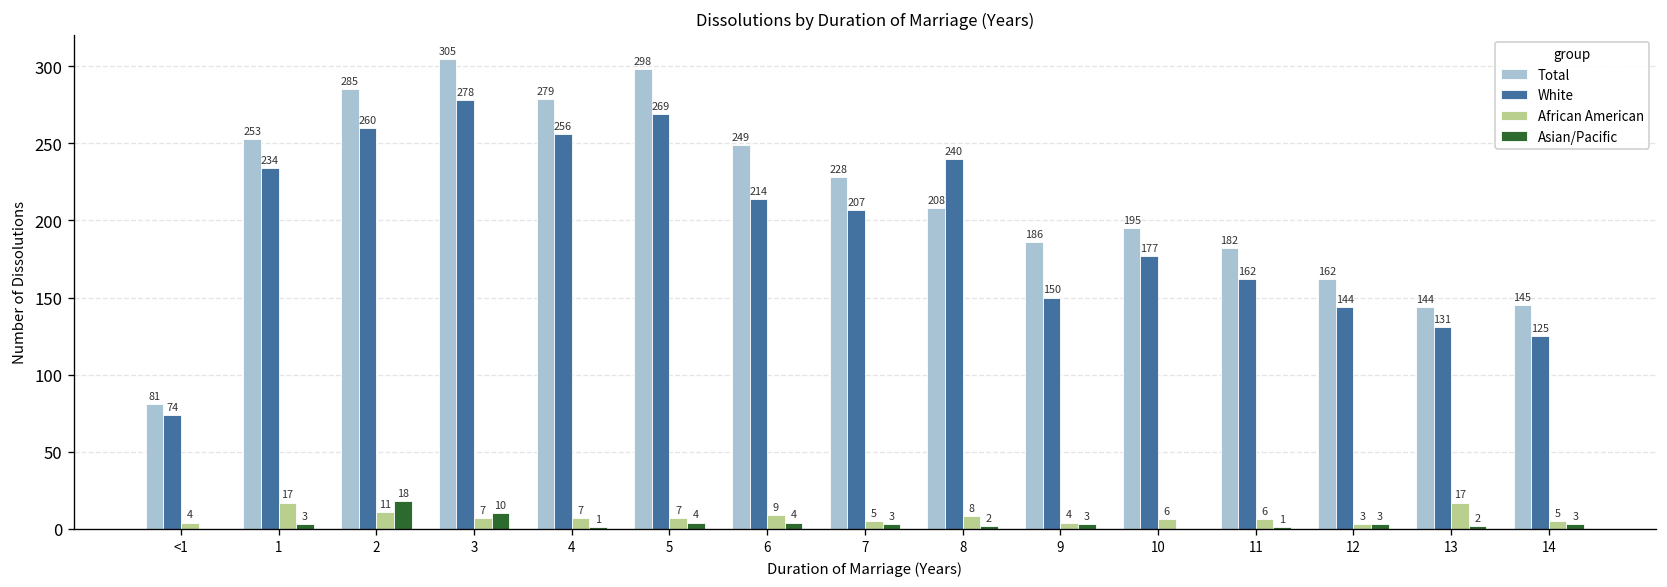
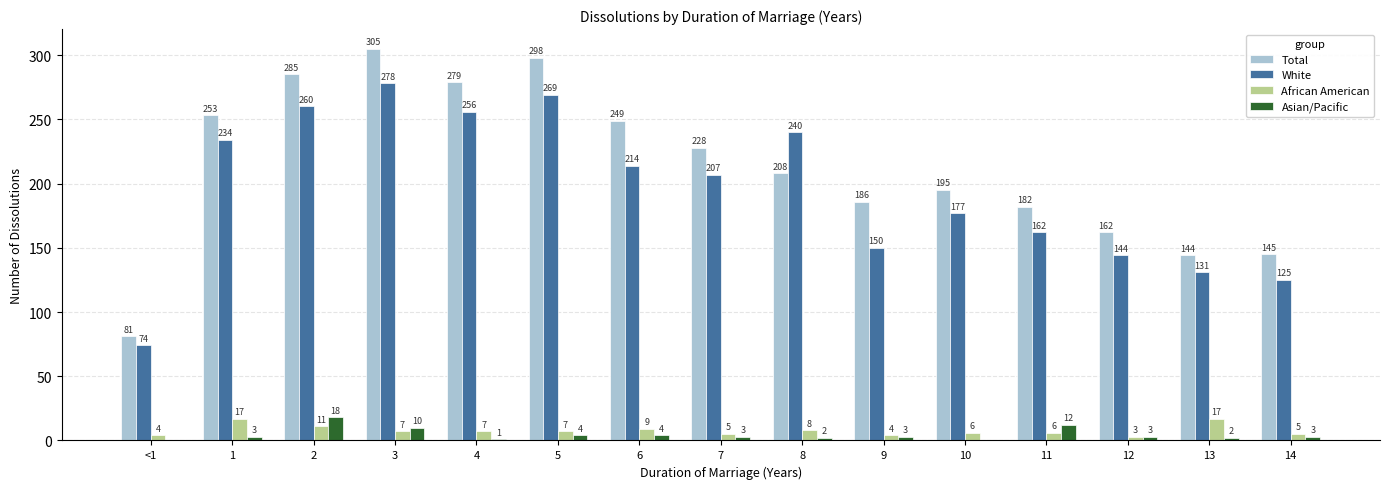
  {
    "Total": {
      "<1": 81,
      "1": 253,
      "2": 285,
      "3": 305,
      "4": 279,
      "5": 298,
      "6": 249,
      "7": 228,
      "8": 208,
      "9": 186,
      "10": 195,
      "11": 182,
      "12": 162,
      "13": 144,
      "14": 145
    },
    "White": {
      "<1": 74,
      "1": 234,
      "2": 260,
      "3": 278,
      "4": 256,
      "5": 269,
      "6": 214,
      "7": 207,
      "8": 240,
      "9": 150,
      "10": 177,
      "11": 162,
      "12": 144,
      "13": 131,
      "14": 125
    },
    "African American": {
      "<1": 4,
      "1": 17,
      "2": 11,
      "3": 7,
      "4": 7,
      "5": 7,
      "6": 9,
      "7": 5,
      "8": 8,
      "9": 4,
      "10": 6,
      "11": 6,
      "12": 3,
      "13": 17,
      "14": 5
    },
    "Asian/Pacific": {
      "1": 3,
      "2": 18,
      "3": 10,
      "4": 1,
      "5": 4,
      "6": 4,
      "7": 3,
      "8": 2,
      "9": 3,
-     "11": 1,
+     "11": 12,
      "12": 3,
      "13": 2,
      "14": 3
    }
  }
